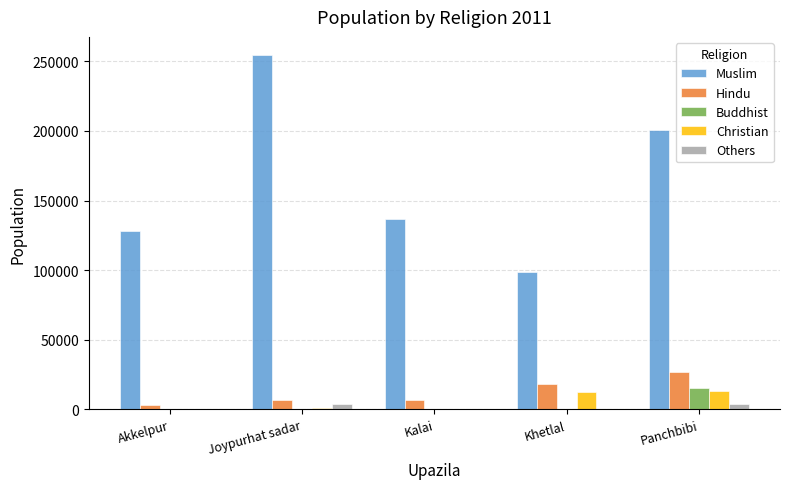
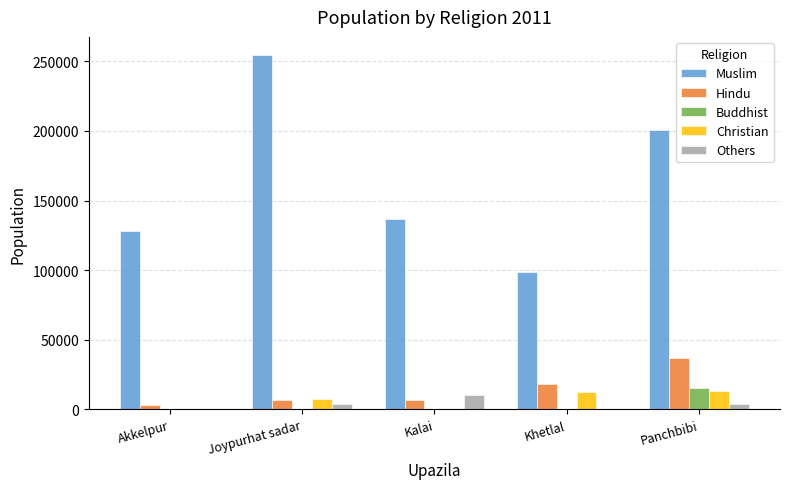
  {
    "Muslim": {
      "Akkelpur": 128000,
      "Joypurhat sadar": 255000,
      "Kalai": 136000,
      "Khetlal": 99000,
      "Panchbibi": 201000
    },
    "Hindu": {
      "Akkelpur": 3000,
      "Joypurhat sadar": 7000,
      "Kalai": 7000,
      "Khetlal": 19000,
-     "Panchbibi": 27000
+     "Panchbibi": 37000
    },
    "Buddhist": {
      "Akkelpur": 0,
      "Panchbibi": 16000
    },
    "Christian": {
-     "Joypurhat sadar": 1000,
+     "Joypurhat sadar": 7000,
      "Khetlal": 12000,
      "Panchbibi": 14000
    },
    "Others": {
      "Joypurhat sadar": 4000,
-     "Kalai": 0,
+     "Kalai": 11000,
      "Panchbibi": 4000
    }
  }
